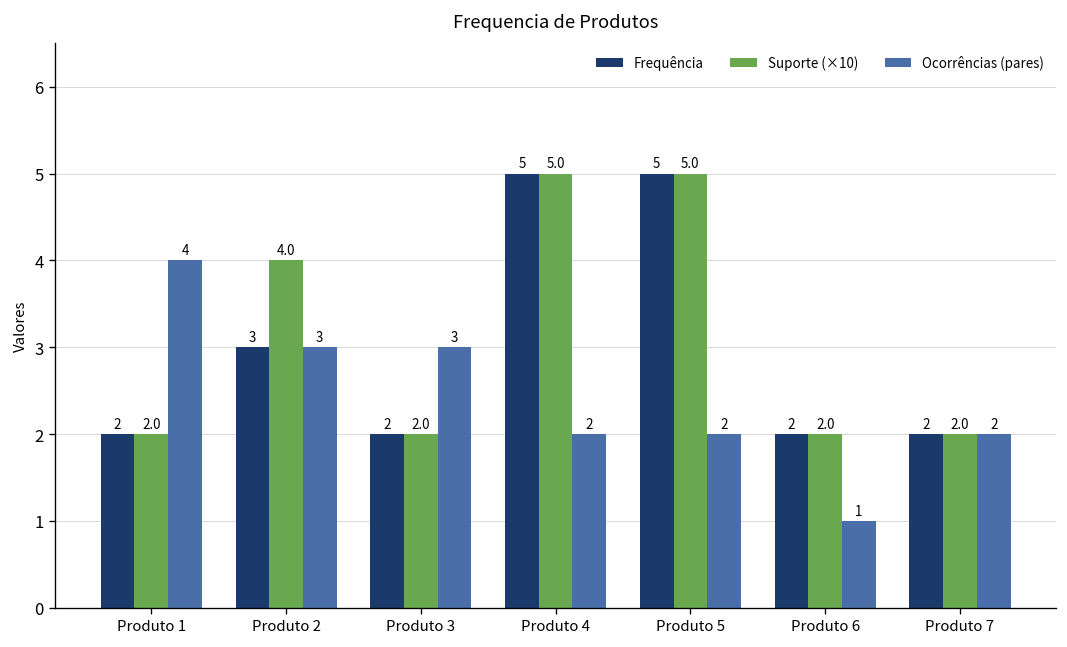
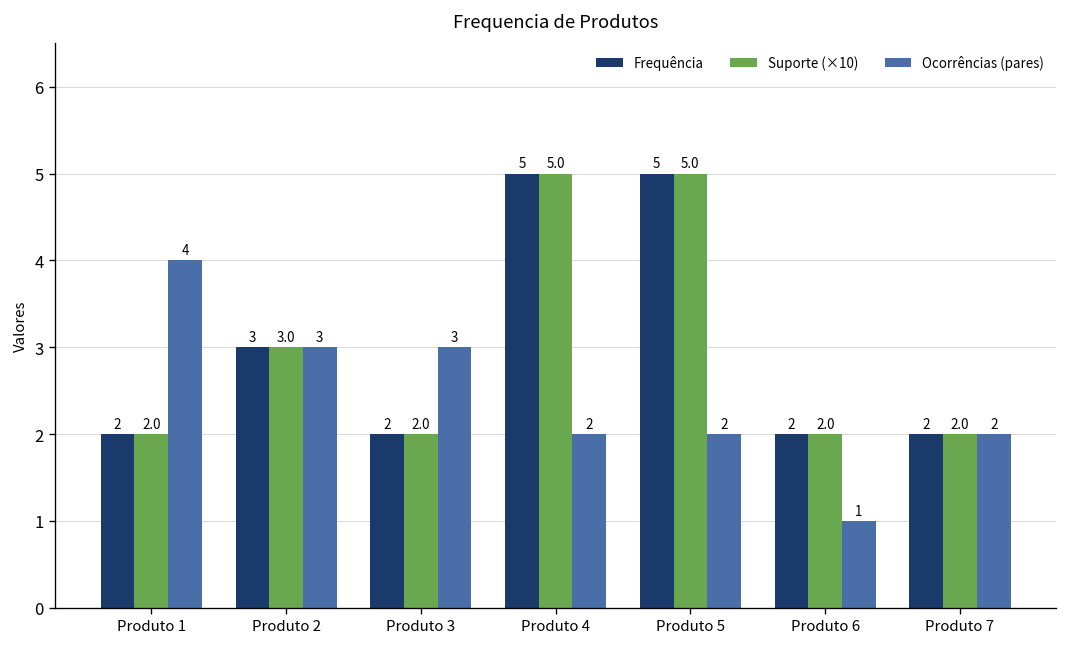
  {
    "Frequência": {
      "Produto 1": 2,
      "Produto 2": 3,
      "Produto 3": 2,
      "Produto 4": 5,
      "Produto 5": 5,
      "Produto 6": 2,
      "Produto 7": 2
    },
    "Suporte (×10)": {
      "Produto 1": 2.0,
-     "Produto 2": 4.0,
+     "Produto 2": 3.0,
      "Produto 3": 2.0,
      "Produto 4": 5.0,
      "Produto 5": 5.0,
      "Produto 6": 2.0,
      "Produto 7": 2.0
    },
    "Ocorrências (pares)": {
      "Produto 1": 4,
      "Produto 2": 3,
      "Produto 3": 3,
      "Produto 4": 2,
      "Produto 5": 2,
      "Produto 6": 1,
      "Produto 7": 2
    }
  }
